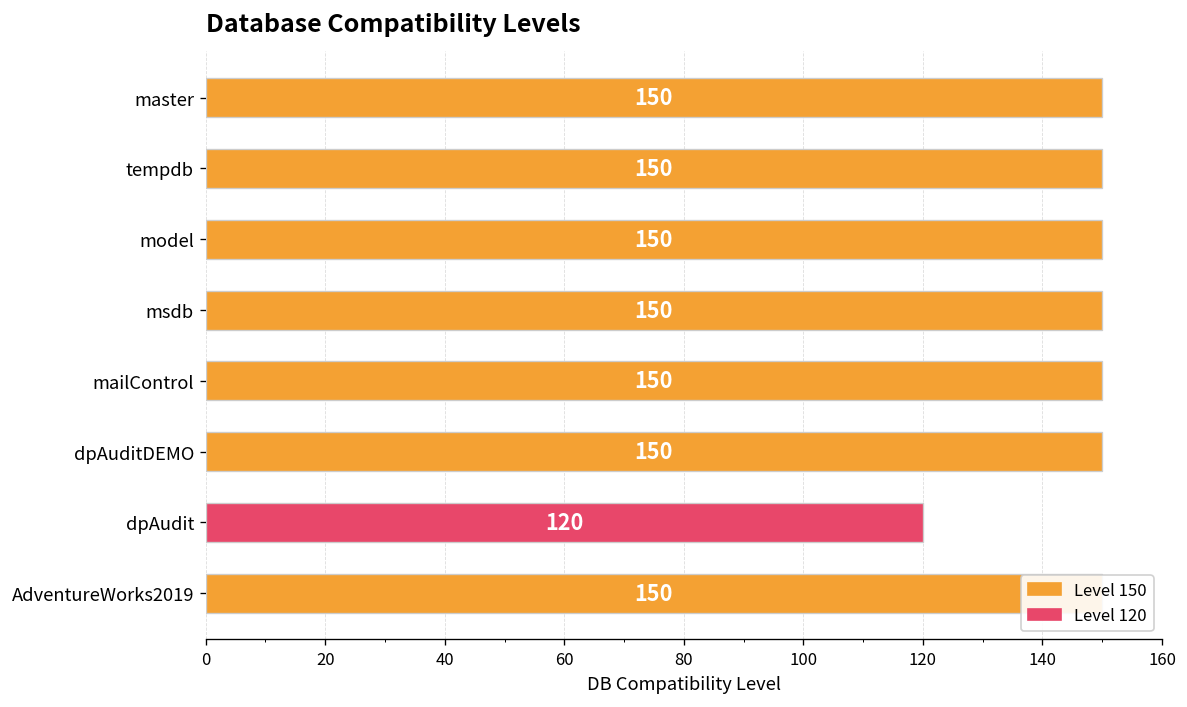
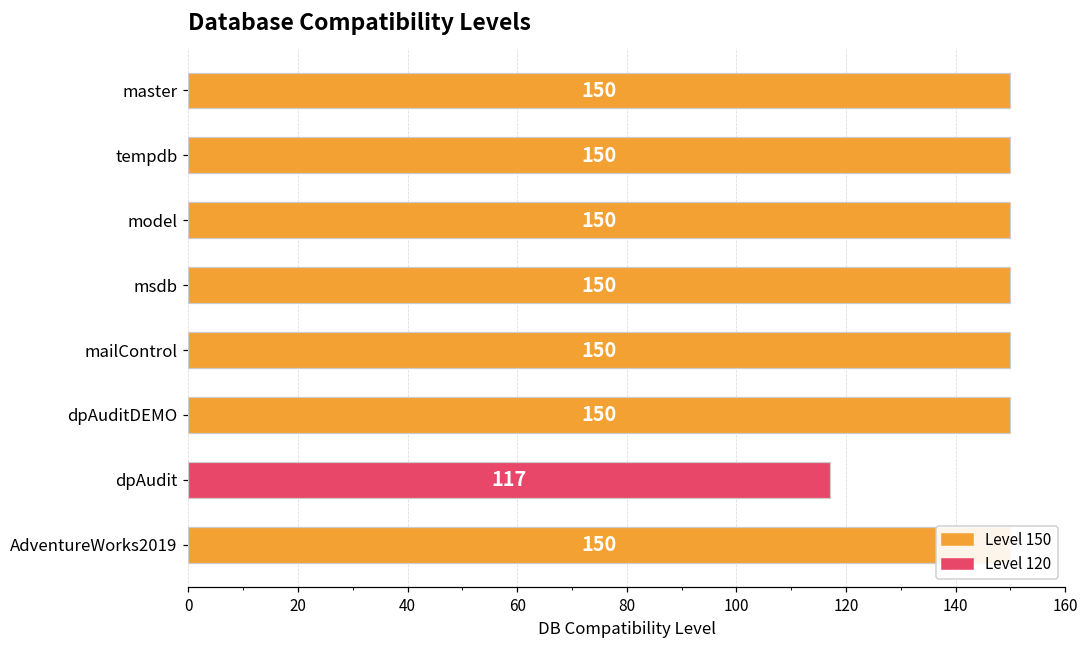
  {
    "master": 150,
    "tempdb": 150,
    "model": 150,
    "msdb": 150,
    "mailControl": 150,
    "dpAuditDEMO": 150,
-   "dpAudit": 120
+   "dpAudit": 117
  }
